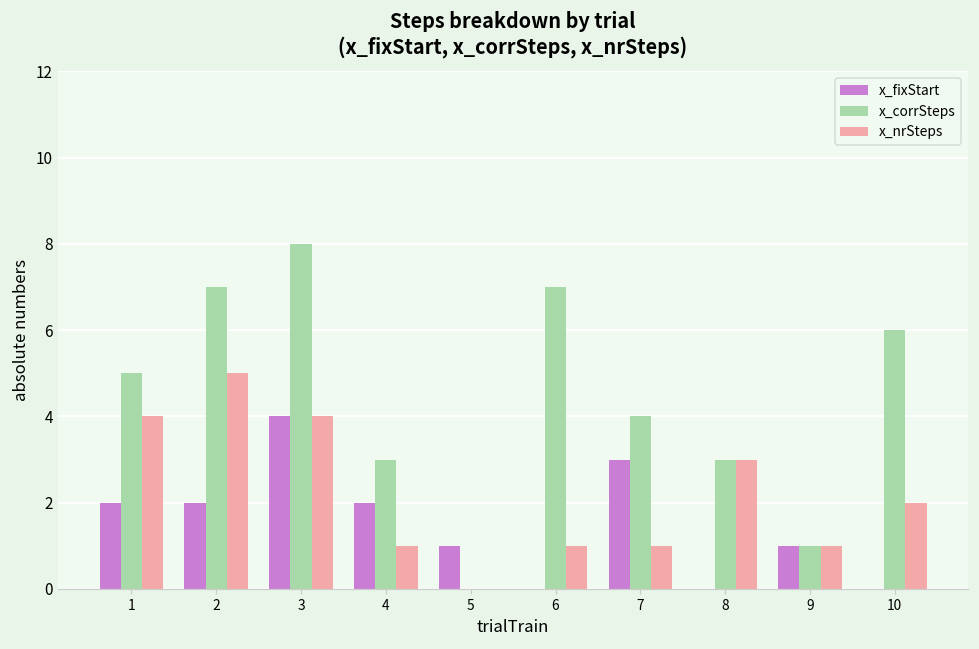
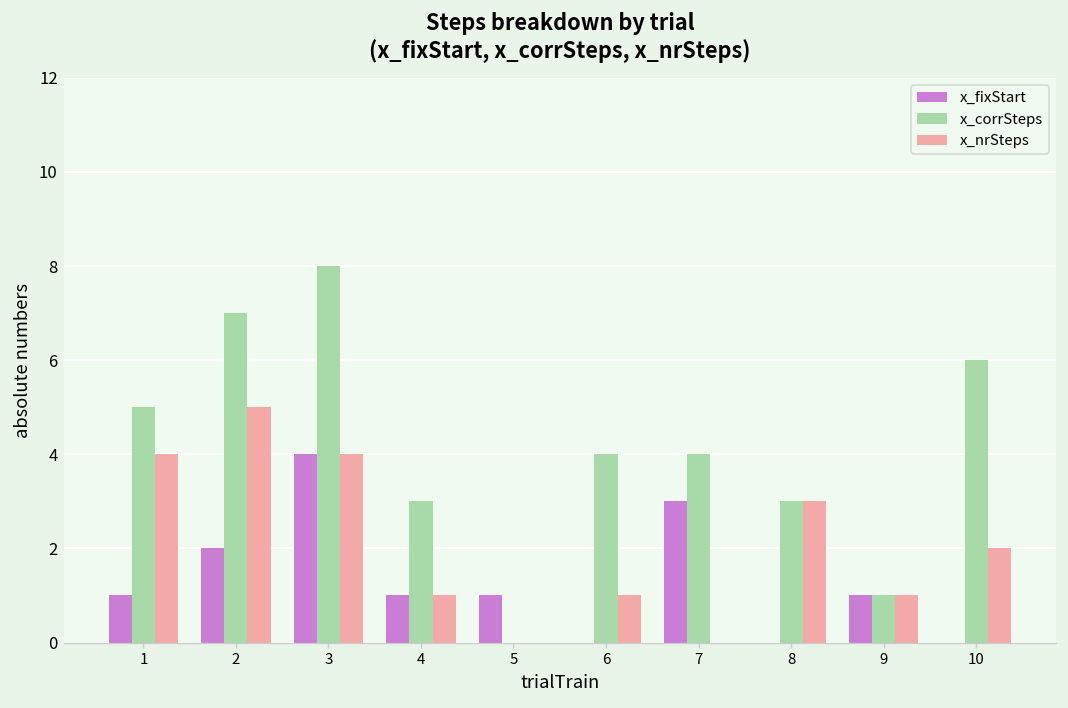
  {
    "x_fixStart": {
-     "1": 2,
+     "1": 1,
      "2": 2,
      "3": 4,
-     "4": 2,
+     "4": 1,
      "5": 1,
      "6": 0,
      "7": 3,
      "8": 0,
      "9": 1,
      "10": 0
    },
    "x_corrSteps": {
      "1": 5,
      "2": 7,
      "3": 8,
      "4": 3,
      "5": 0,
-     "6": 7,
+     "6": 4,
      "7": 4,
      "8": 3,
      "9": 1,
      "10": 6
    },
    "x_nrSteps": {
      "1": 4,
      "2": 5,
      "3": 4,
      "4": 1,
      "5": 0,
      "6": 1,
-     "7": 1,
+     "7": 0,
      "8": 3,
      "9": 1,
      "10": 2
    }
  }
